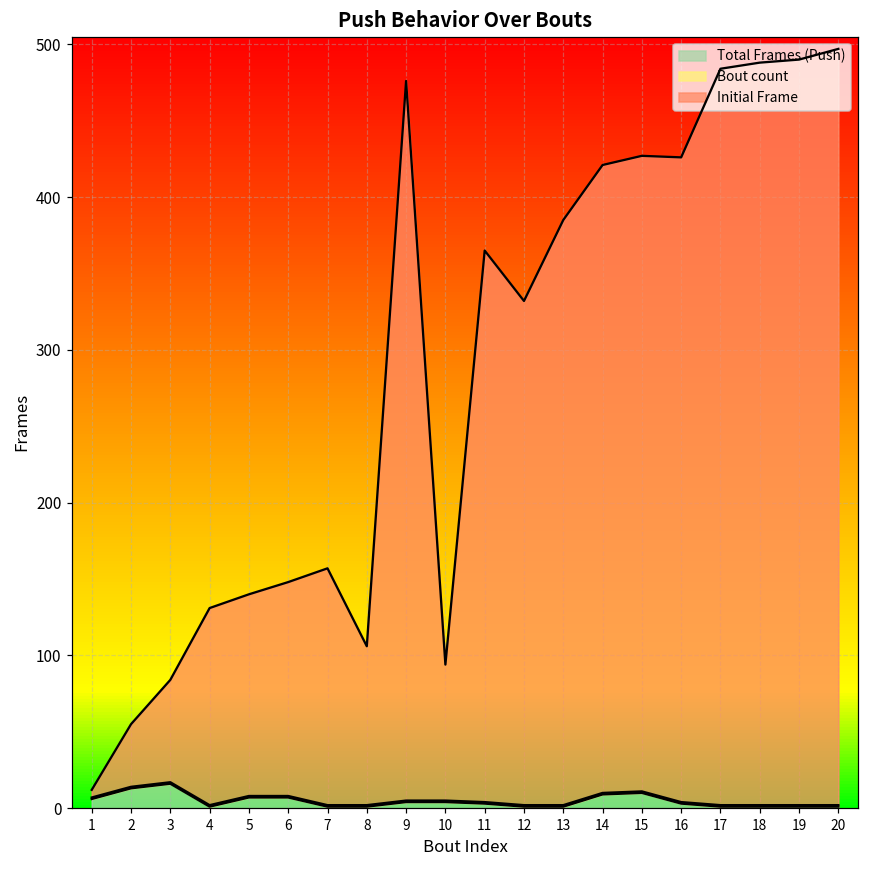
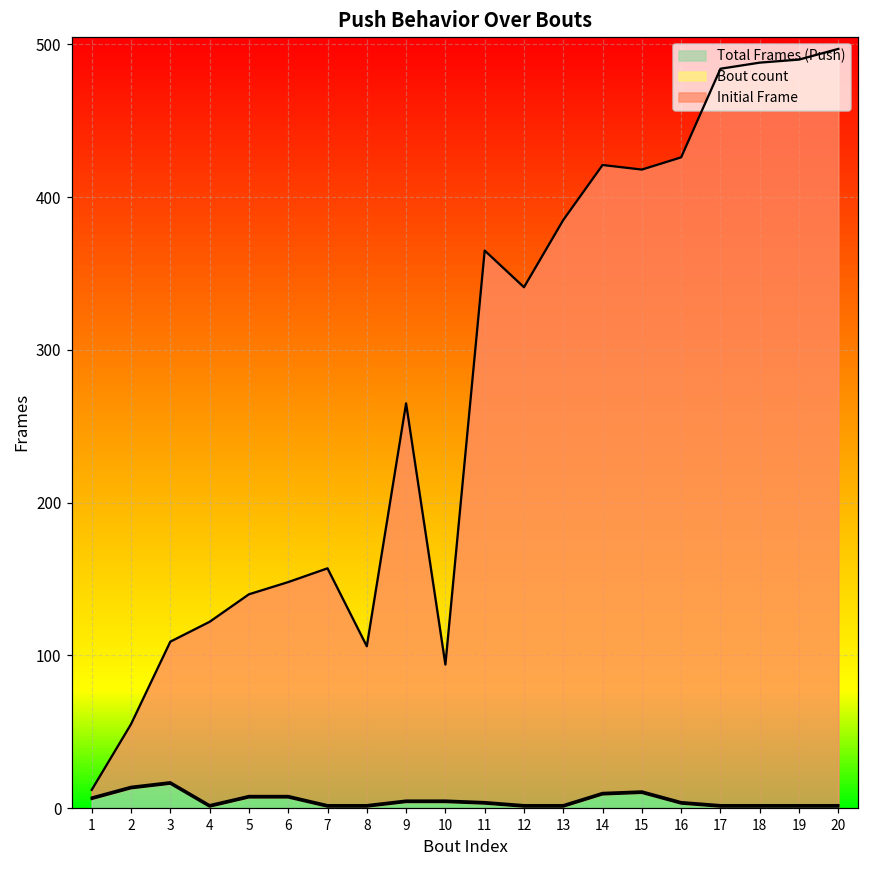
  {
    "Initial Frame": {
      "1": 5,
      "2": 41,
-     "3": 67,
-     "4": 129,
+     "3": 92,
+     "4": 120,
      "5": 132,
      "6": 140,
      "7": 155,
      "8": 104,
-     "9": 471,
+     "9": 260,
      "10": 89,
      "11": 361,
-     "12": 330,
+     "12": 339,
      "13": 383,
      "14": 411,
-     "15": 416,
+     "15": 407,
      "16": 422
    }
  }
